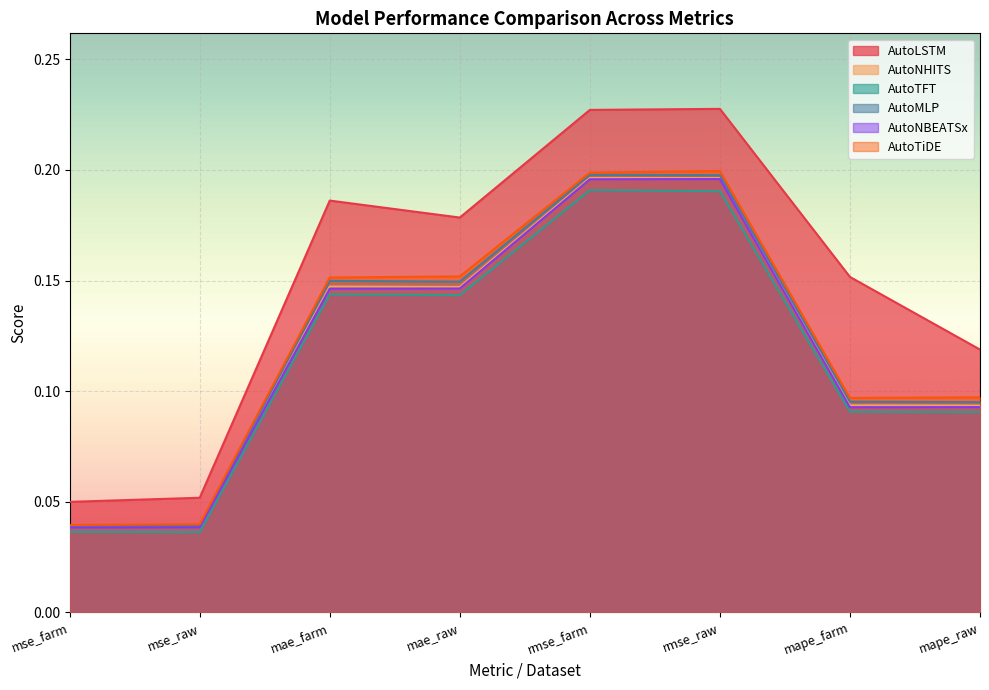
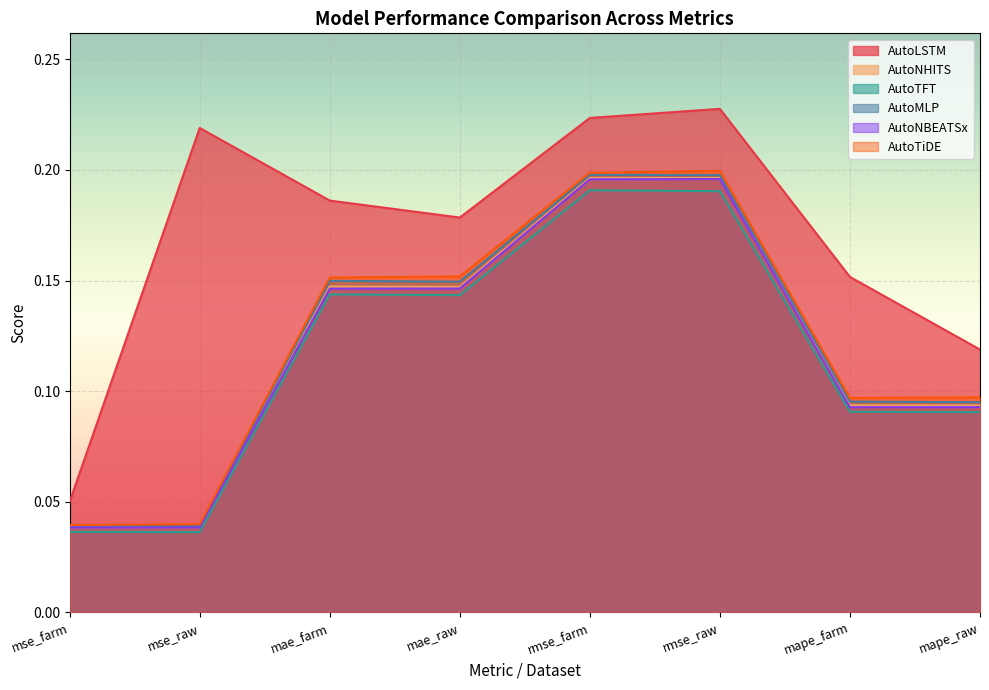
  {
    "AutoLSTM": {
      "mse_farm": 0.050,
-     "mse_raw": 0.052,
+     "mse_raw": 0.219,
      "mae_farm": 0.186,
      "mae_raw": 0.178,
-     "rmse_farm": 0.227,
+     "rmse_farm": 0.224,
      "rmse_raw": 0.228,
      "mape_farm": 0.152,
      "mape_raw": 0.119
    }
  }
